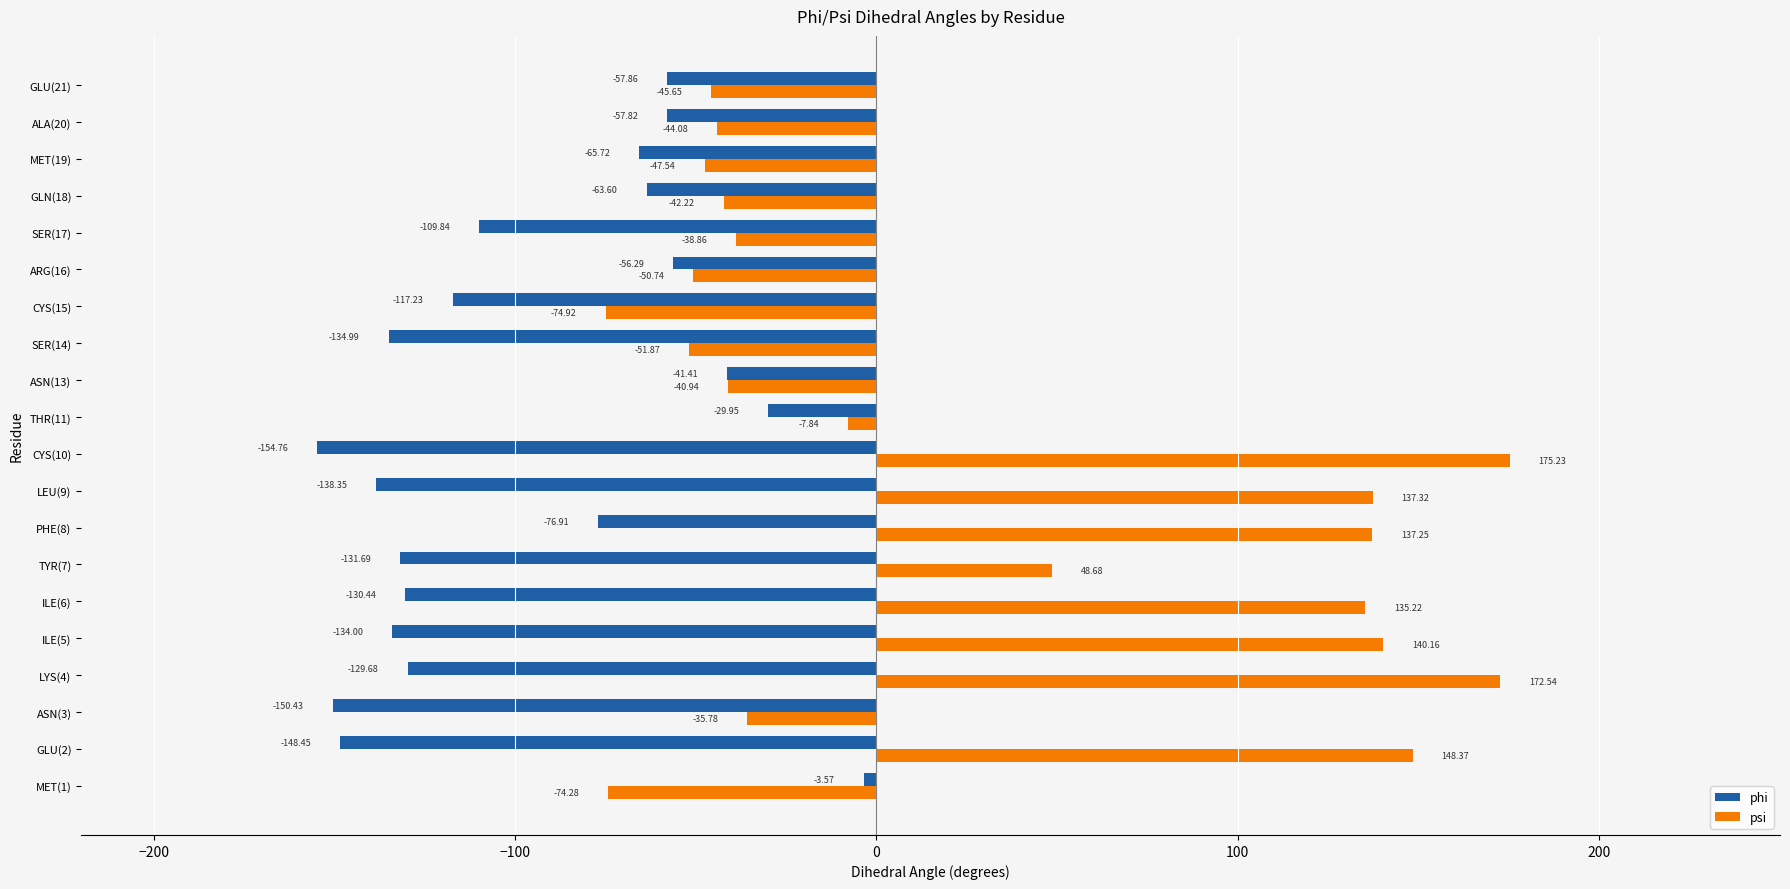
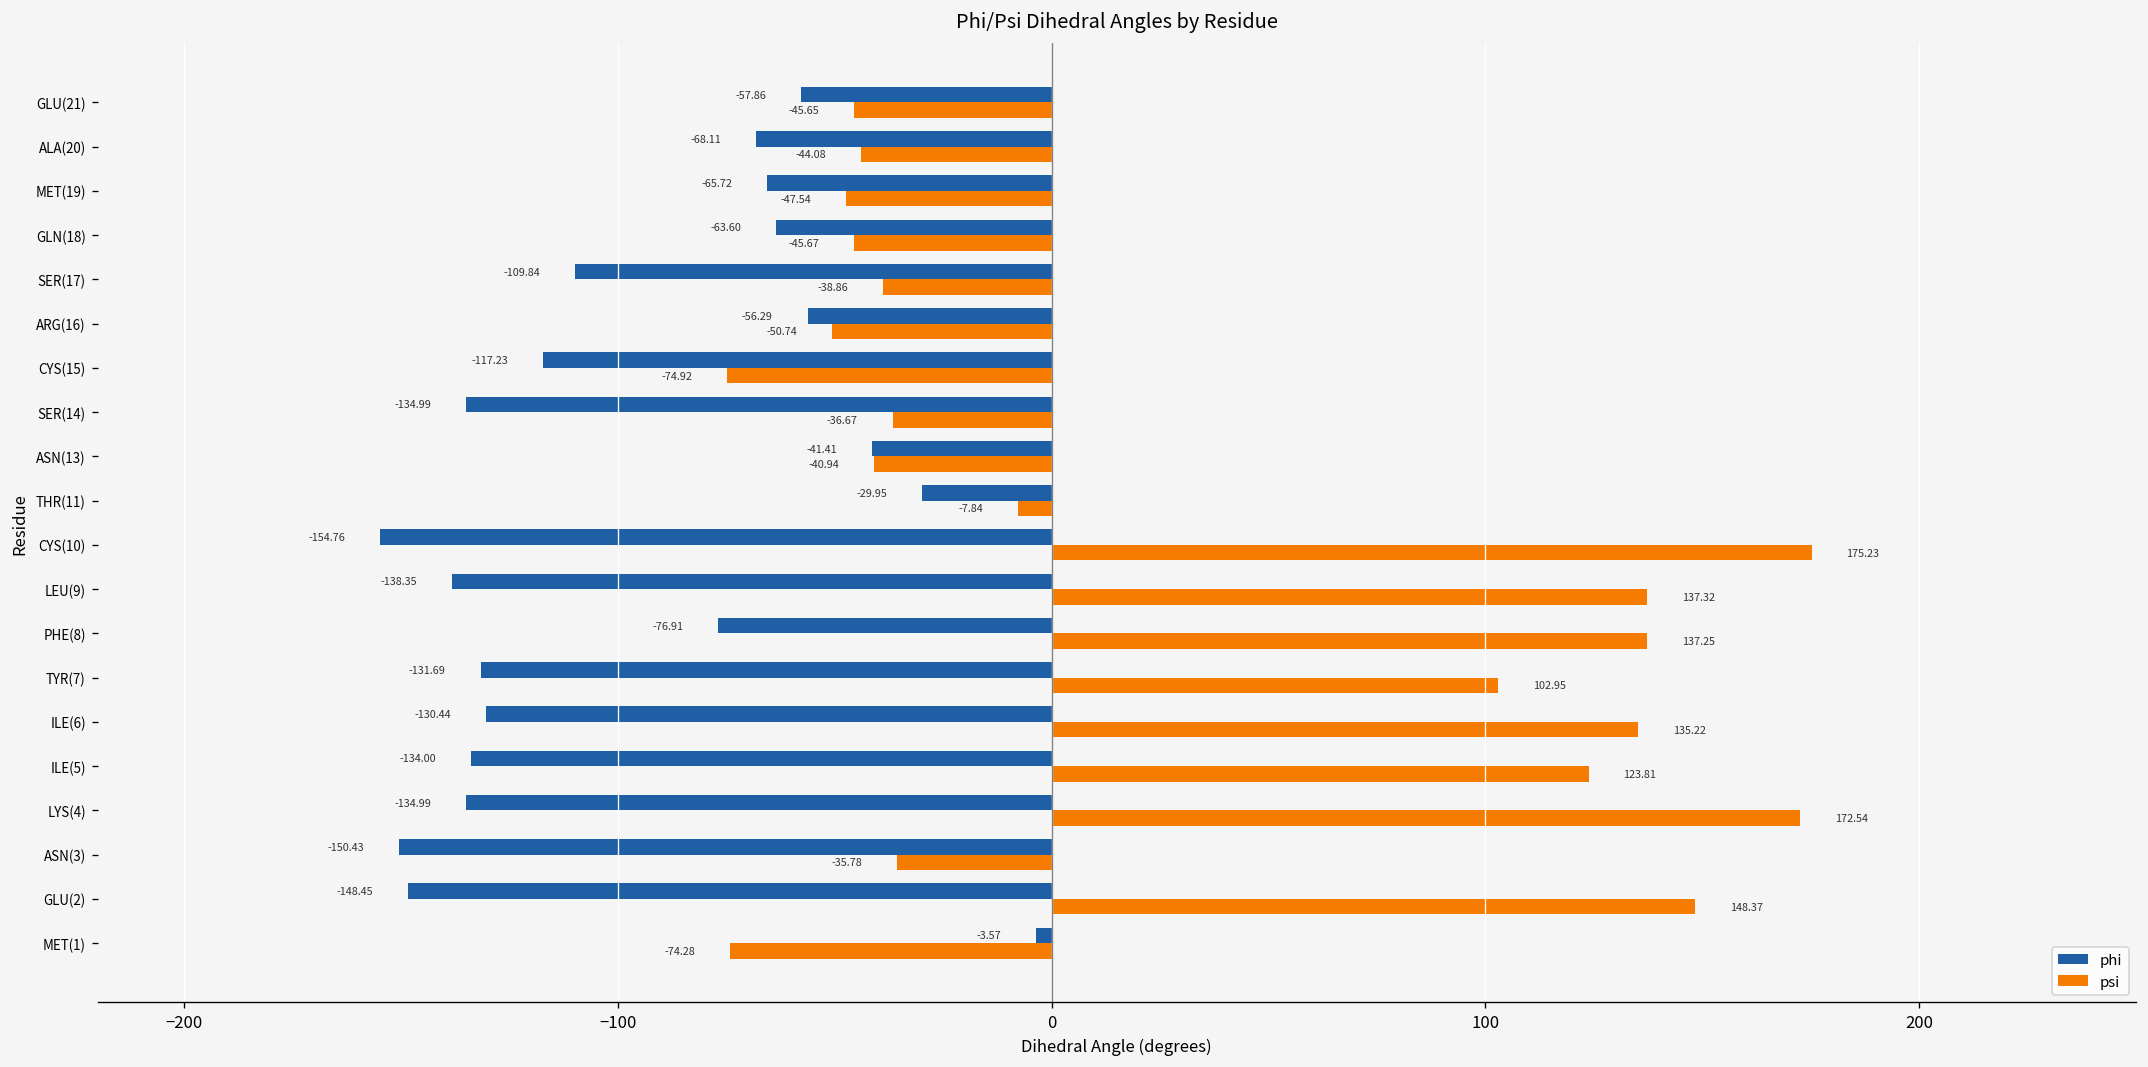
  {
    "phi": {
-     "ALA(20)": -57.82,
-     "LYS(4)": -129.68
+     "ALA(20)": -68.11,
+     "LYS(4)": -134.99
    },
    "psi": {
-     "GLN(18)": -42.22,
-     "SER(14)": -51.87,
-     "TYR(7)": 48.68,
-     "ILE(5)": 140.16
+     "GLN(18)": -45.67,
+     "SER(14)": -36.67,
+     "TYR(7)": 102.95,
+     "ILE(5)": 123.81
    }
  }
